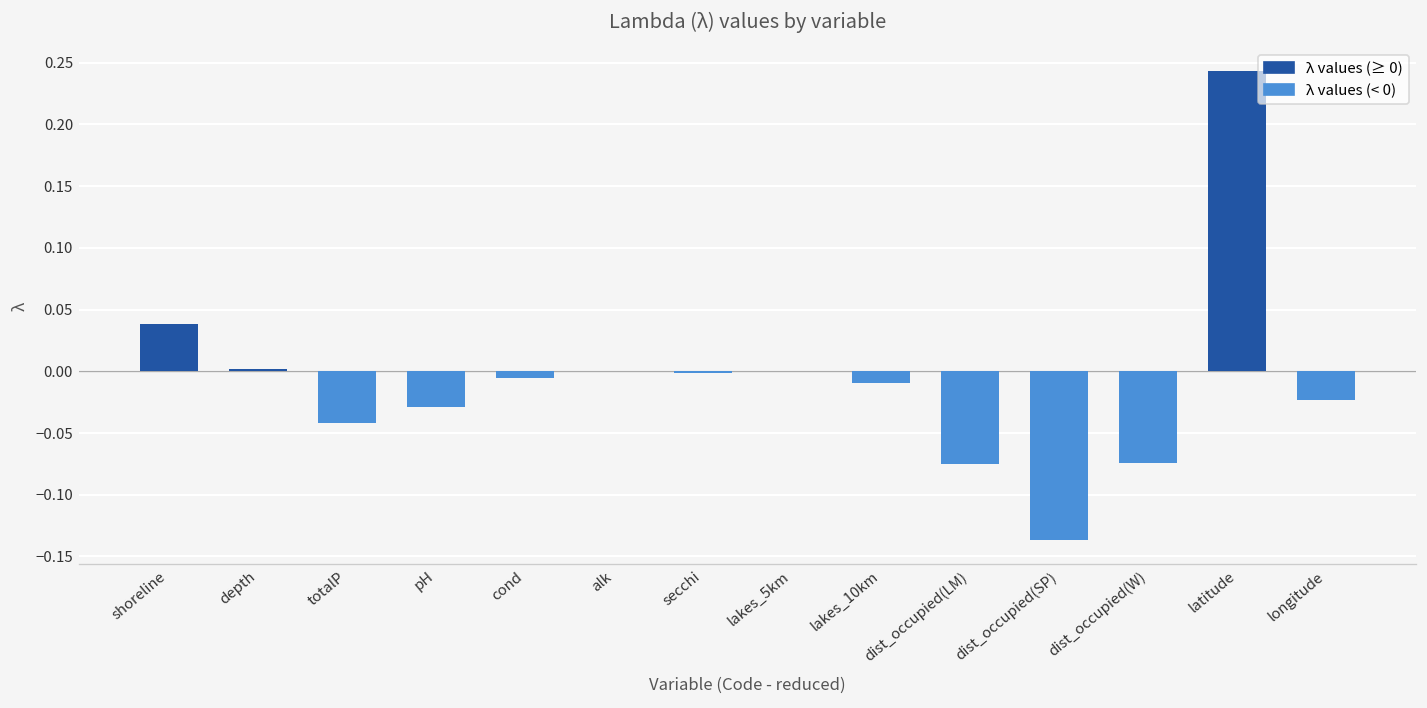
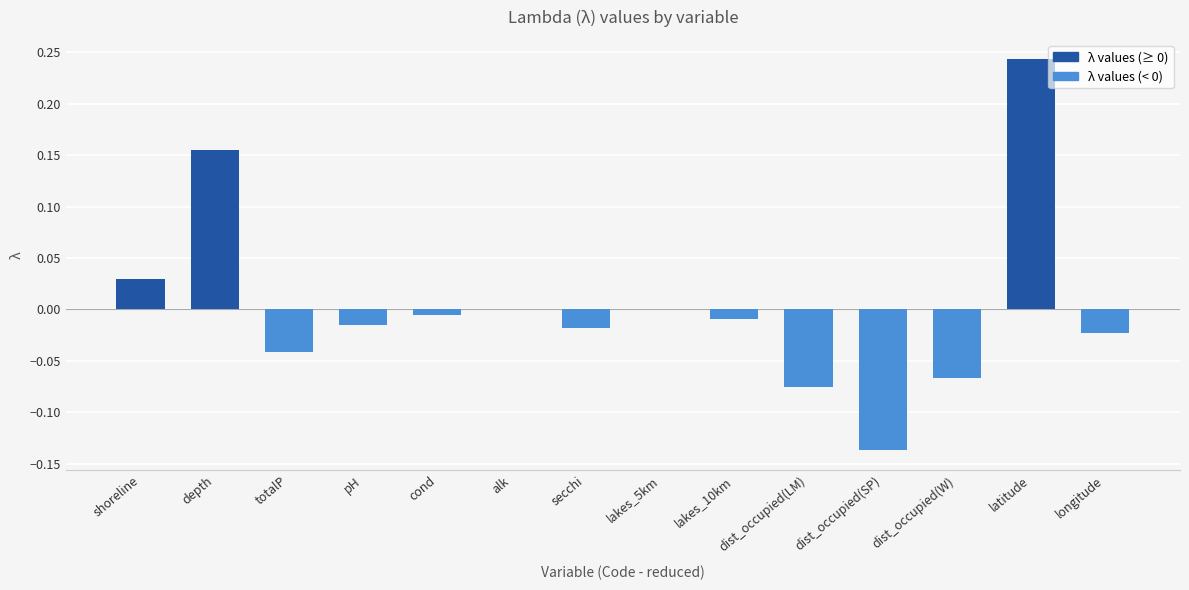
  {
-   "shoreline": 0.038,
-   "depth": 0.002,
+   "shoreline": 0.030,
+   "depth": 0.155,
    "totalP": -0.042,
-   "pH": -0.029,
+   "pH": -0.015,
    "cond": -0.006,
-   "secchi": -0.001,
+   "secchi": -0.018,
    "lakes_10km": -0.010,
    "dist_occupied(LM)": -0.075,
    "dist_occupied(SP)": -0.137,
-   "dist_occupied(W)": -0.075,
+   "dist_occupied(W)": -0.067,
    "latitude": 0.243,
    "longitude": -0.023
  }
